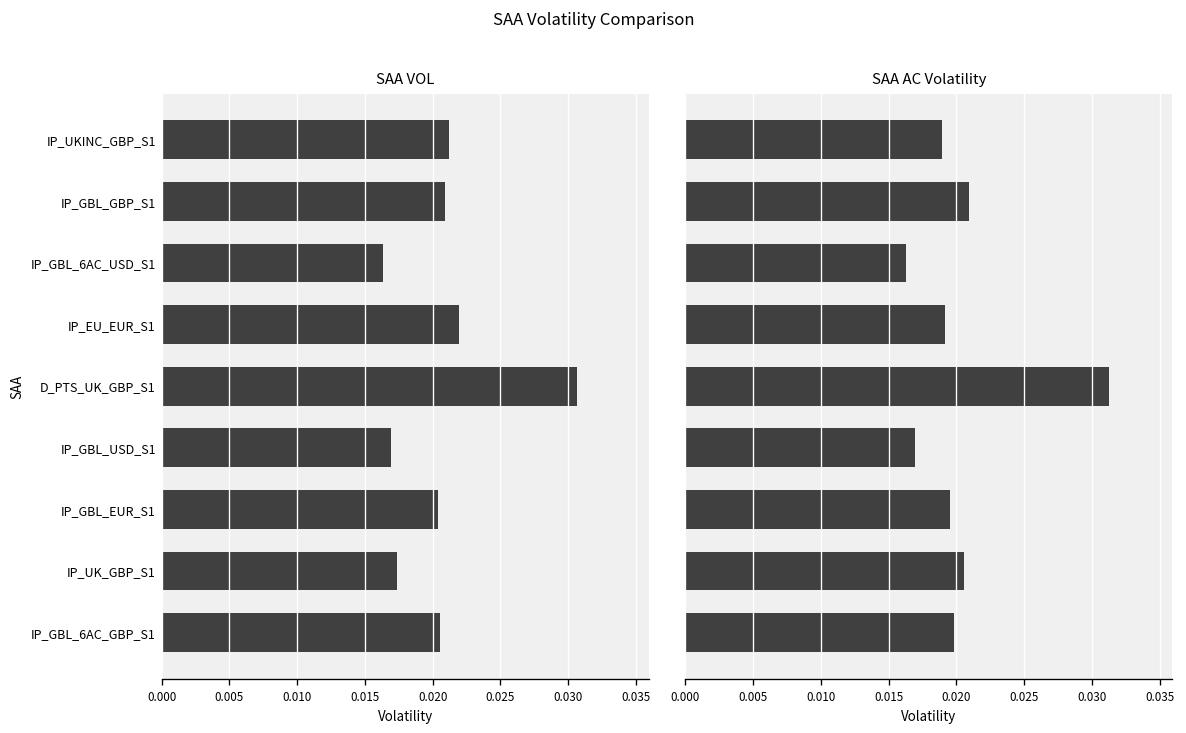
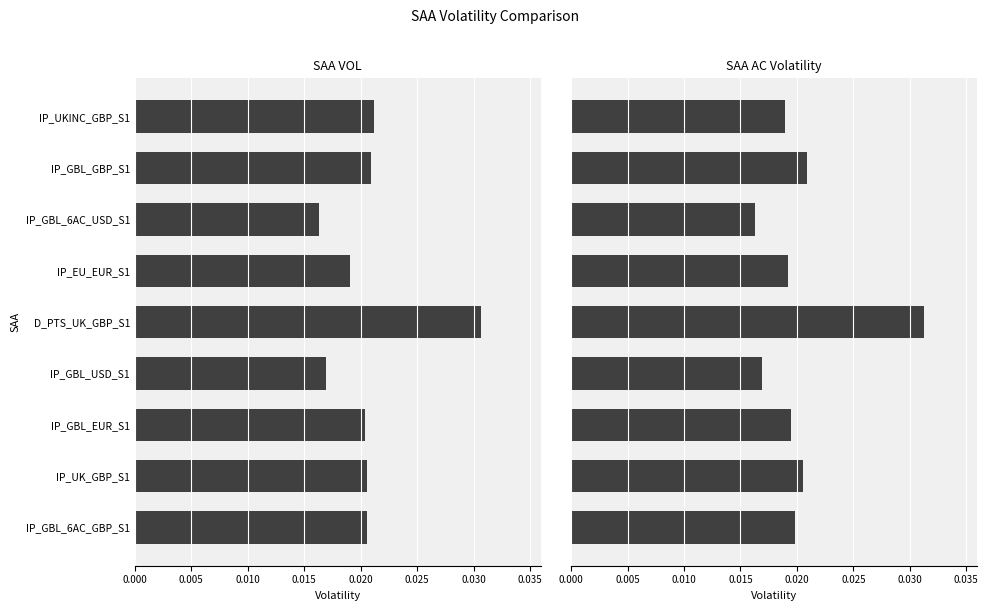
  {
    "SAA VOL": {
      "IP_UKINC_GBP_S1": 0.0212,
      "IP_GBL_GBP_S1": 0.0209,
      "IP_GBL_6AC_USD_S1": 0.0163,
-     "IP_EU_EUR_S1": 0.0220,
+     "IP_EU_EUR_S1": 0.0191,
      "D_PTS_UK_GBP_S1": 0.0306,
      "IP_GBL_USD_S1": 0.0169,
      "IP_GBL_EUR_S1": 0.0204,
-     "IP_UK_GBP_S1": 0.0173,
+     "IP_UK_GBP_S1": 0.0206,
      "IP_GBL_6AC_GBP_S1": 0.0205
    }
  }
